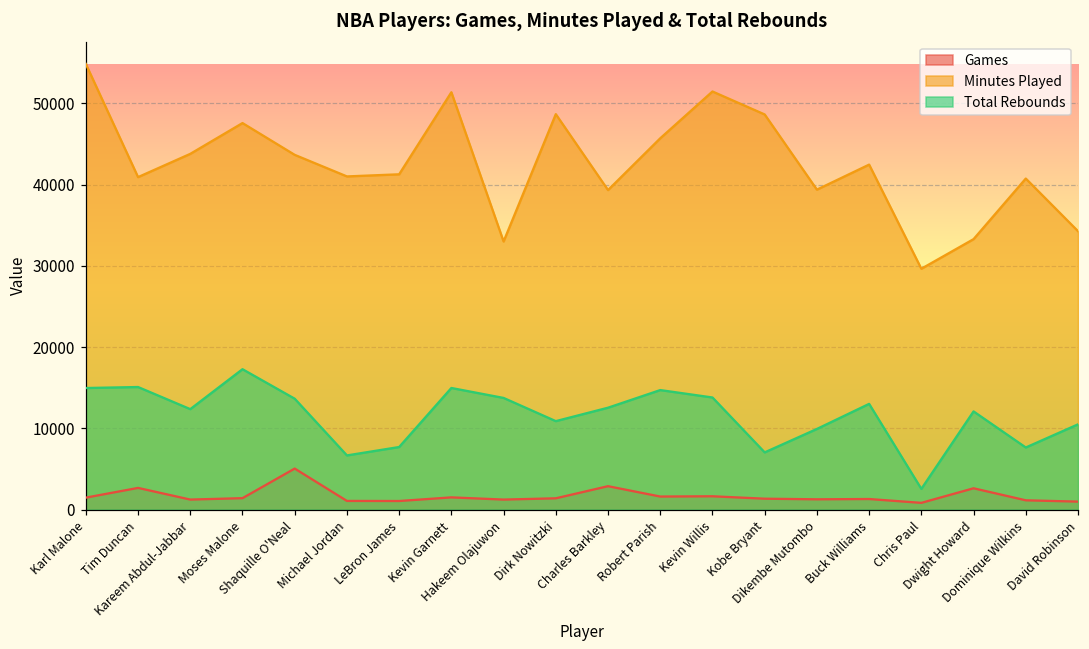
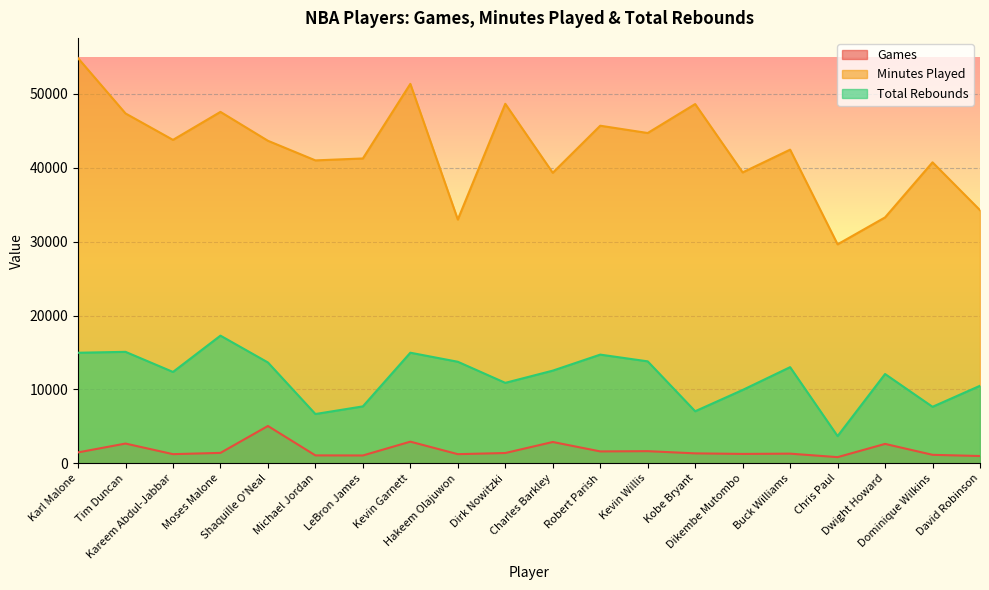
  {
    "Games": {
      "Karl Malone": 1000,
      "Tim Duncan": 3000,
      "Kareem Abdul-Jabbar": 1000,
      "Moses Malone": 1000,
      "Shaquille O'Neal": 5000,
      "Michael Jordan": 1000,
      "LeBron James": 1000,
-     "Kevin Garnett": 2000,
+     "Kevin Garnett": 3000,
      "Hakeem Olajuwon": 1000,
      "Dirk Nowitzki": 1000,
      "Charles Barkley": 3000,
      "Robert Parish": 2000,
      "Kevin Willis": 2000,
      "Kobe Bryant": 1000,
      "Dikembe Mutombo": 1000,
      "Buck Williams": 1000,
      "Chris Paul": 1000,
      "Dwight Howard": 3000,
      "Dominique Wilkins": 1000,
      "David Robinson": 1000
    },
    "Minutes Played": {
      "Karl Malone": 55000,
-     "Tim Duncan": 41000,
+     "Tim Duncan": 47000,
      "Kareem Abdul-Jabbar": 44000,
      "Moses Malone": 48000,
      "Shaquille O'Neal": 44000,
      "Michael Jordan": 41000,
      "LeBron James": 41000,
      "Kevin Garnett": 51000,
      "Hakeem Olajuwon": 33000,
      "Dirk Nowitzki": 49000,
      "Charles Barkley": 39000,
      "Robert Parish": 46000,
-     "Kevin Willis": 51000,
+     "Kevin Willis": 45000,
      "Kobe Bryant": 49000,
      "Dikembe Mutombo": 39000,
      "Buck Williams": 42000,
      "Chris Paul": 30000,
      "Dwight Howard": 33000,
      "Dominique Wilkins": 41000,
      "David Robinson": 34000
    },
    "Total Rebounds": {
      "Karl Malone": 15000,
      "Tim Duncan": 15000,
      "Kareem Abdul-Jabbar": 12000,
      "Moses Malone": 17000,
      "Shaquille O'Neal": 14000,
      "Michael Jordan": 7000,
      "LeBron James": 8000,
      "Kevin Garnett": 15000,
      "Hakeem Olajuwon": 14000,
      "Dirk Nowitzki": 11000,
      "Charles Barkley": 13000,
      "Robert Parish": 15000,
      "Kevin Willis": 14000,
      "Kobe Bryant": 7000,
      "Dikembe Mutombo": 10000,
      "Buck Williams": 13000,
-     "Chris Paul": 3000,
+     "Chris Paul": 4000,
      "Dwight Howard": 12000,
      "Dominique Wilkins": 8000,
      "David Robinson": 10000
    }
  }
